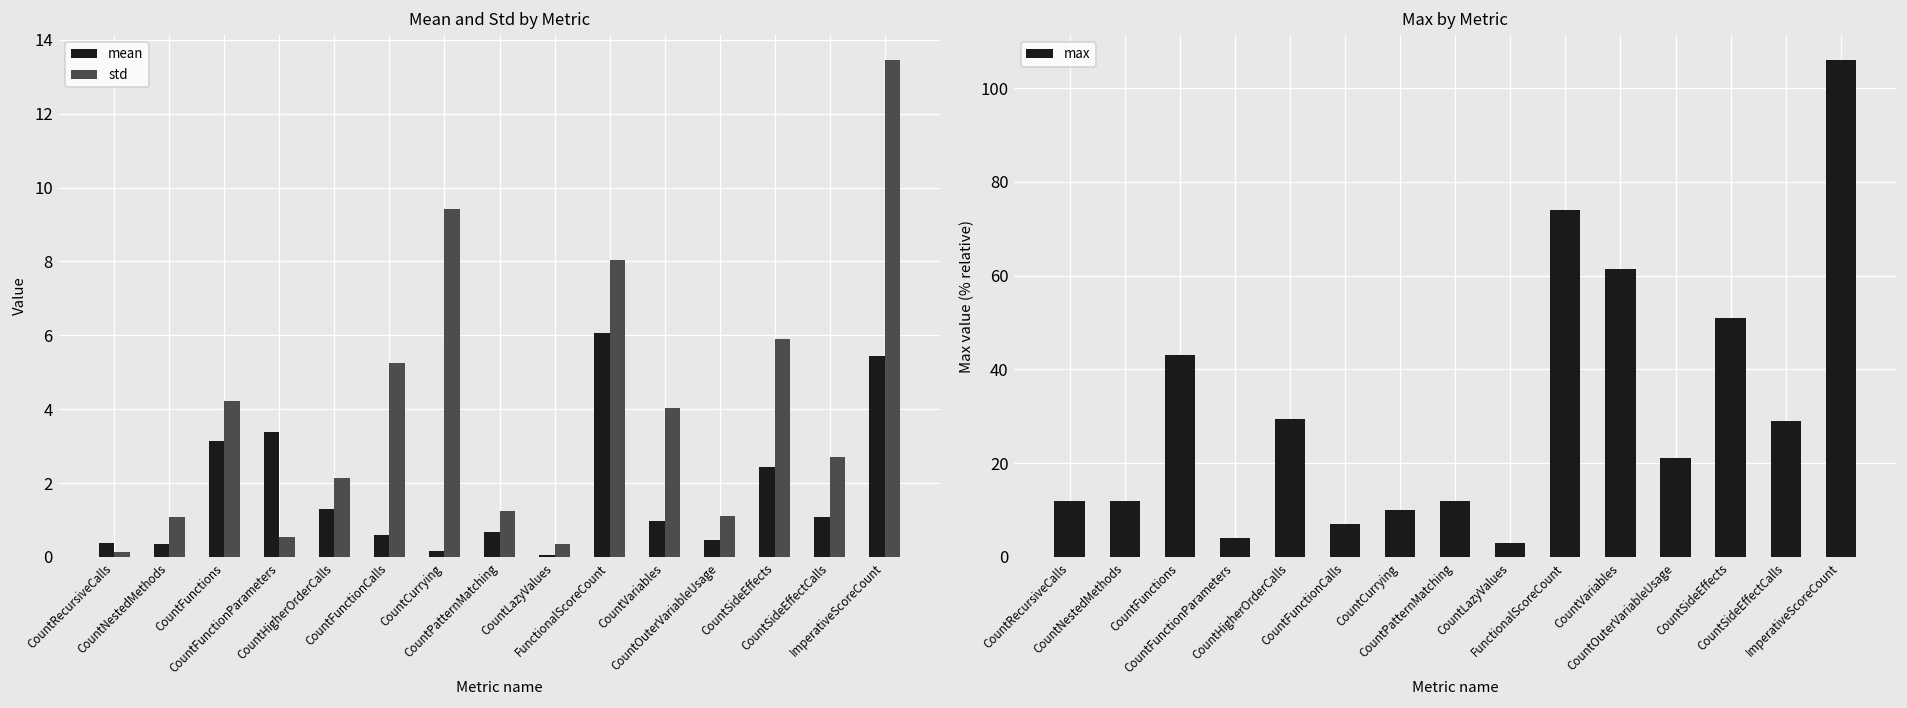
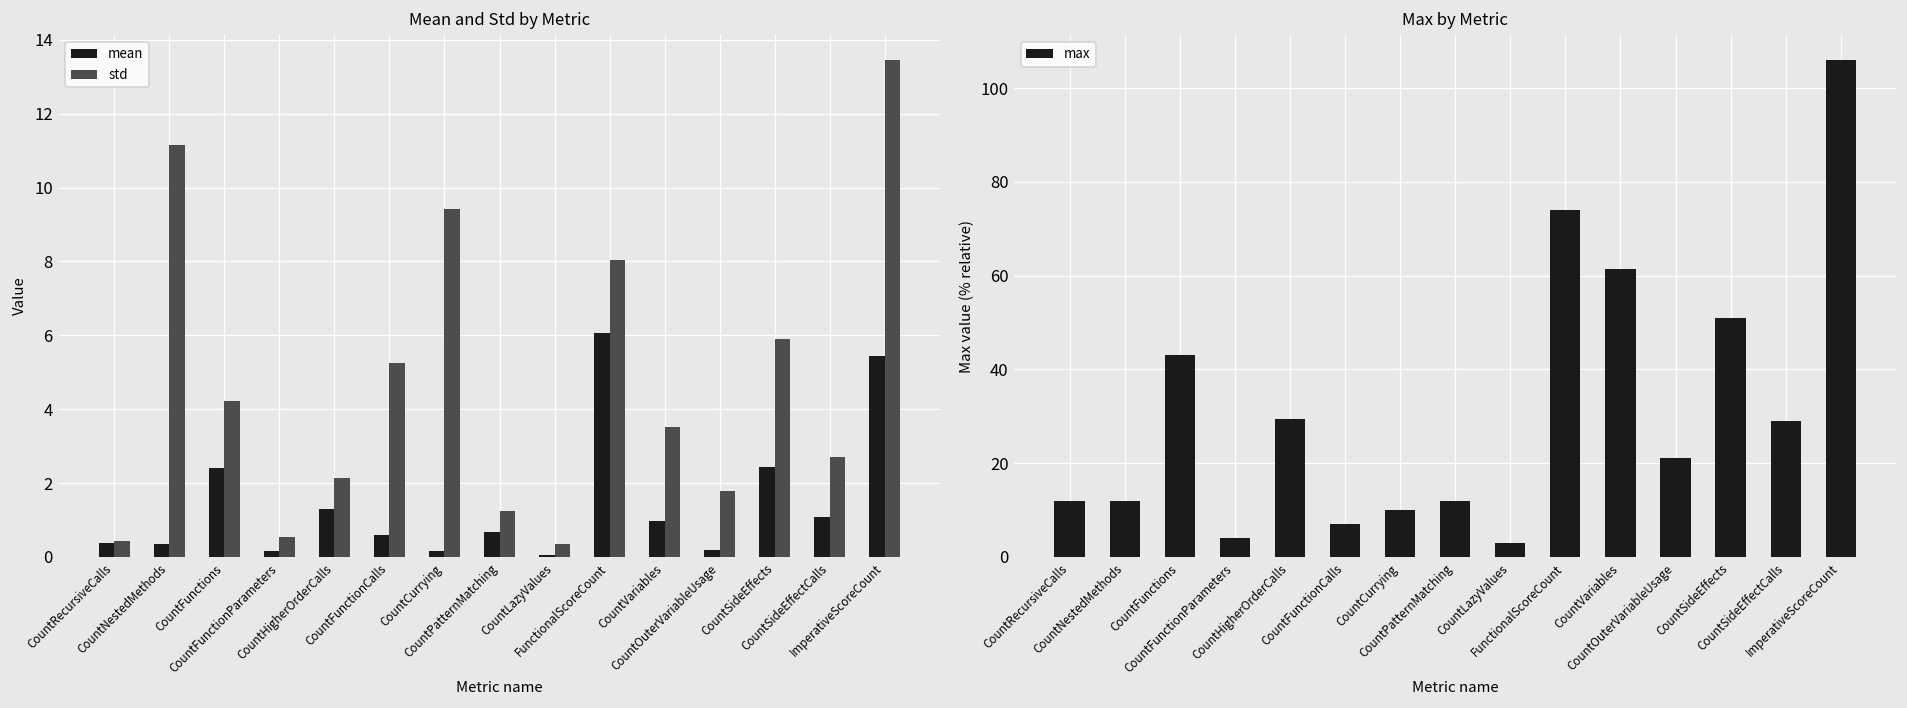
  {
    "Mean and Std by Metric": {
      "mean": {
        "CountRecursiveCalls": 0.4,
        "CountNestedMethods": 0.4,
-       "CountFunctions": 3.1,
-       "CountFunctionParameters": 3.4,
+       "CountFunctions": 2.4,
+       "CountFunctionParameters": 0.2,
        "CountHigherOrderCalls": 1.3,
        "CountFunctionCalls": 0.6,
        "CountCurrying": 0.2,
        "CountPatternMatching": 0.7,
        "FunctionalScoreCount": 6.1,
        "CountVariables": 1.0,
-       "CountOuterVariableUsage": 0.5,
+       "CountOuterVariableUsage": 0.2,
        "CountSideEffects": 2.4,
        "CountSideEffectCalls": 1.1,
        "ImperativeScoreCount": 5.4
      },
      "std": {
-       "CountRecursiveCalls": 0.1,
-       "CountNestedMethods": 1.1,
+       "CountRecursiveCalls": 0.4,
+       "CountNestedMethods": 11.2,
        "CountFunctions": 4.2,
        "CountFunctionParameters": 0.5,
        "CountHigherOrderCalls": 2.1,
        "CountFunctionCalls": 5.3,
        "CountCurrying": 9.4,
        "CountPatternMatching": 1.2,
        "CountLazyValues": 0.4,
        "FunctionalScoreCount": 8.1,
-       "CountVariables": 4.0,
-       "CountOuterVariableUsage": 1.1,
+       "CountVariables": 3.5,
+       "CountOuterVariableUsage": 1.8,
        "CountSideEffects": 5.9,
        "CountSideEffectCalls": 2.7,
        "ImperativeScoreCount": 13.5
      }
    },
    "Max by Metric": {
      "CountRecursiveCalls": 12,
      "CountNestedMethods": 12,
      "CountFunctions": 43,
      "CountFunctionParameters": 4,
      "CountHigherOrderCalls": 30,
      "CountFunctionCalls": 7,
      "CountCurrying": 10,
      "CountPatternMatching": 12,
      "CountLazyValues": 3,
      "FunctionalScoreCount": 74,
      "CountVariables": 62,
      "CountOuterVariableUsage": 21,
      "CountSideEffects": 51,
      "CountSideEffectCalls": 29,
      "ImperativeScoreCount": 106
    }
  }
